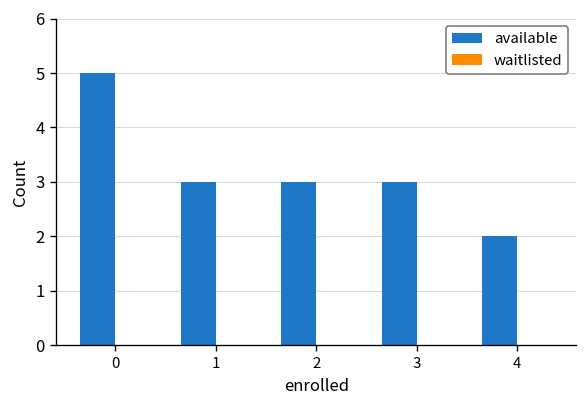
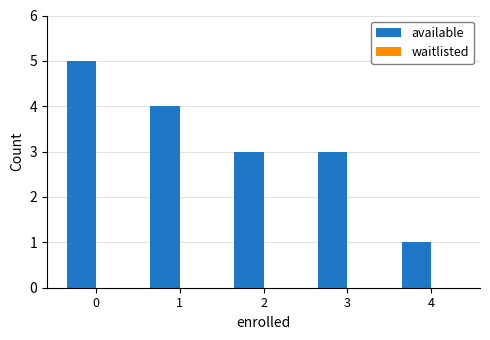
  {
    "available": {
      "0": 5,
-     "1": 3,
+     "1": 4,
      "2": 3,
      "3": 3,
-     "4": 2
+     "4": 1
    },
    "waitlisted": {
      "0": 0,
      "1": 0,
      "2": 0,
      "3": 0,
      "4": 0
    }
  }
